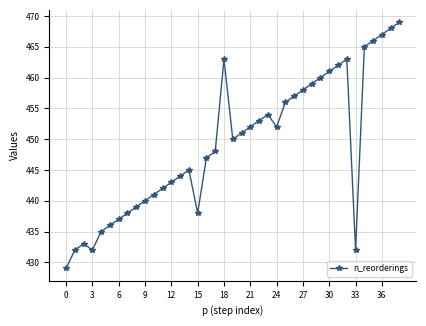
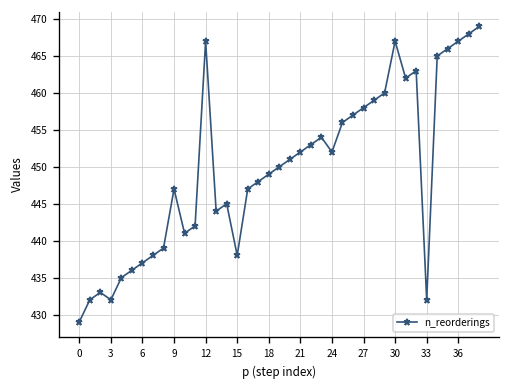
  {
    "0": 429,
    "3": 432,
    "6": 437,
-   "9": 440,
-   "12": 443,
+   "9": 447,
+   "12": 467,
    "15": 438,
-   "18": 463,
+   "18": 449,
    "21": 452,
    "24": 452,
    "27": 458,
-   "30": 461,
+   "30": 467,
    "33": 432,
    "36": 467
  }
